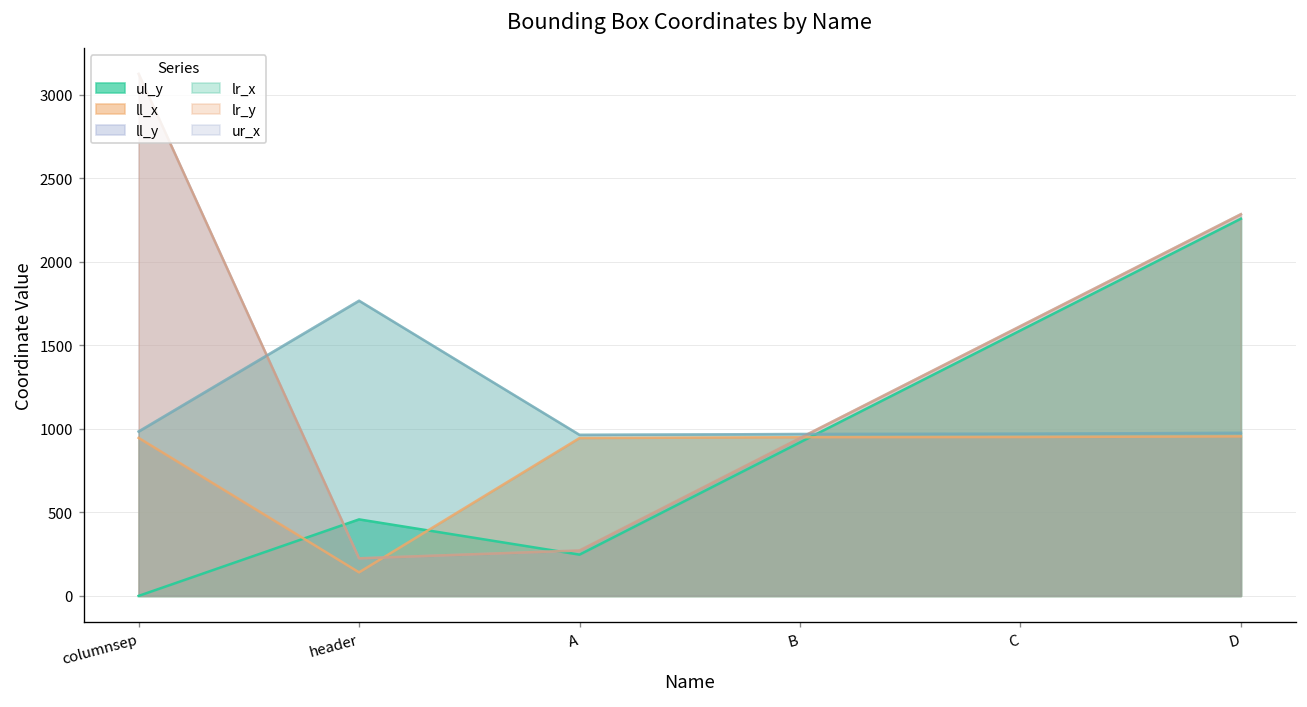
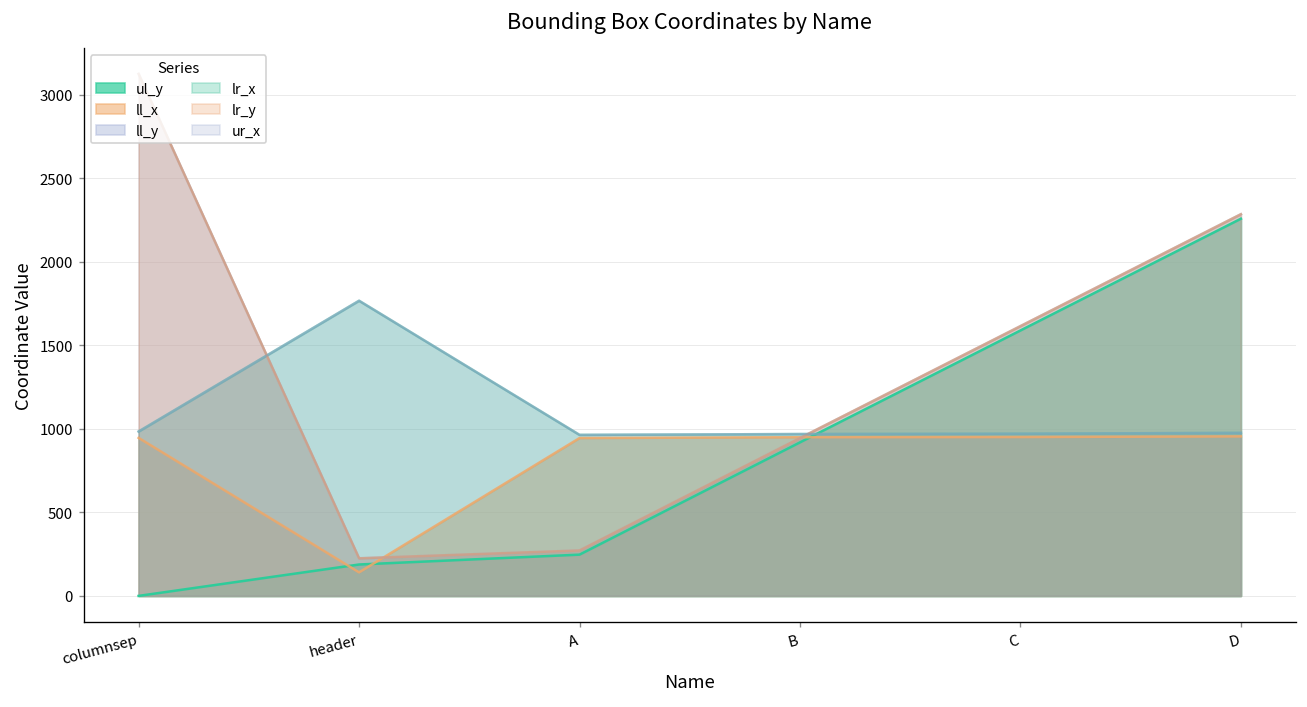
  {
    "ul_y": {
      "columnsep": 0,
-     "header": 460,
+     "header": 190,
      "A": 250,
      "B": 920,
      "C": 1590,
      "D": 2260
    }
  }
